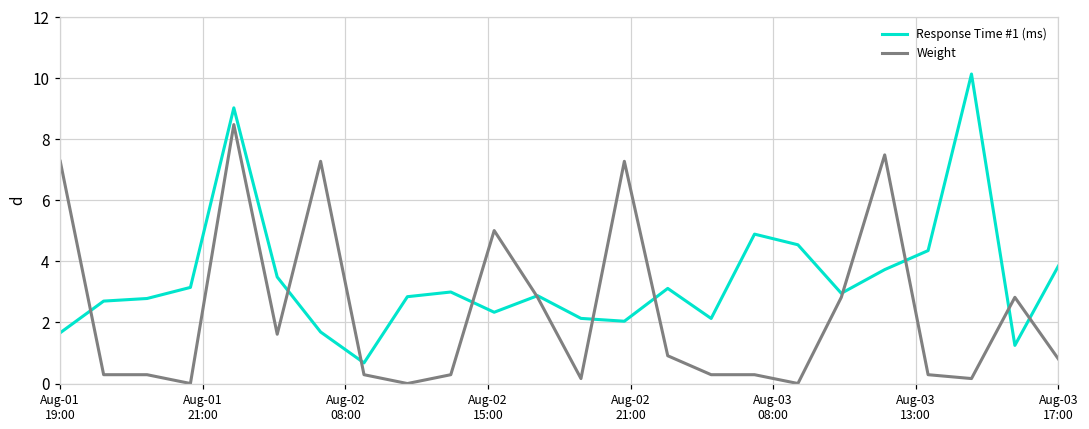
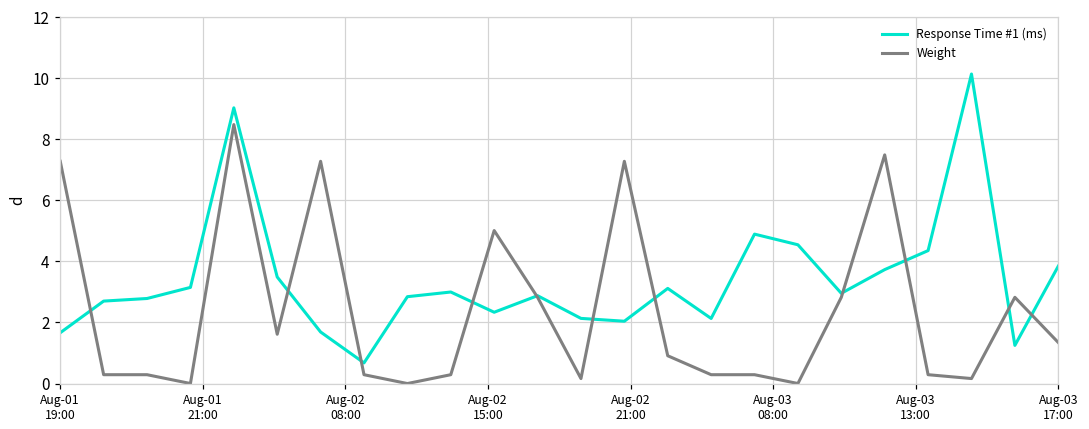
  {
    "Response Time #1 (ms)": {
      "Aug-01 19:00": 1.7,
      "Aug-03 17:00": 3.8
    },
    "Weight": {
      "Aug-01 19:00": 7.3,
-     "Aug-03 17:00": 0.8
+     "Aug-03 17:00": 1.3
    }
  }
